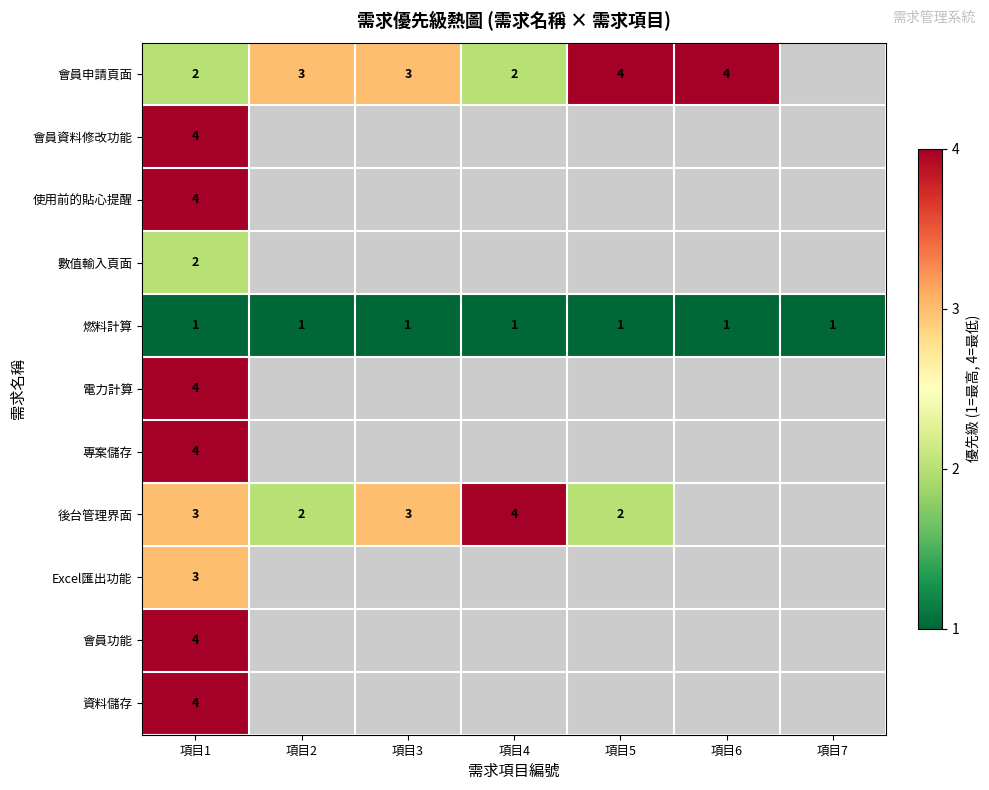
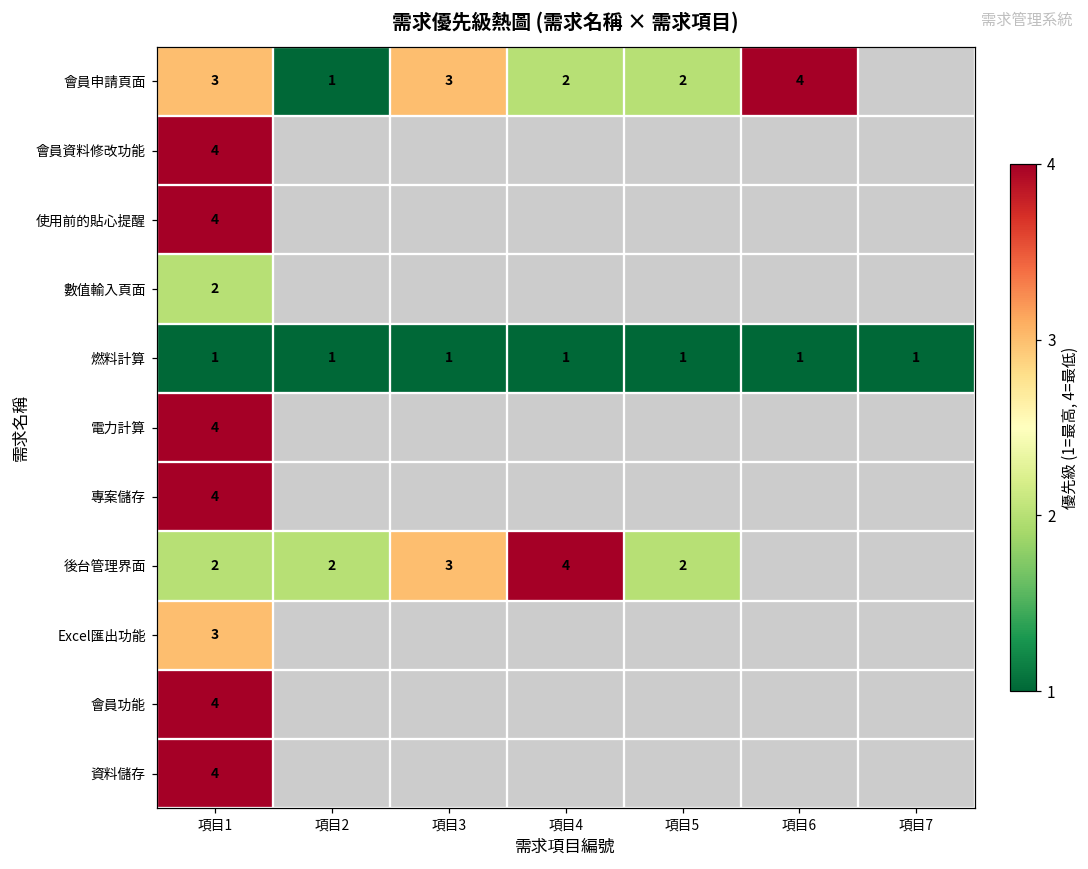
  {
    "會員申請頁面": {
-     "項目1": 2,
-     "項目2": 3,
+     "項目1": 3,
+     "項目2": 1,
      "項目3": 3,
      "項目4": 2,
-     "項目5": 4,
+     "項目5": 2,
      "項目6": 4
    },
    "會員資料修改功能": {
      "項目1": 4
    },
    "使用前的貼心提醒": {
      "項目1": 4
    },
    "數值輸入頁面": {
      "項目1": 2
    },
    "燃料計算": {
      "項目1": 1,
      "項目2": 1,
      "項目3": 1,
      "項目4": 1,
      "項目5": 1,
      "項目6": 1,
      "項目7": 1
    },
    "電力計算": {
      "項目1": 4
    },
    "專案儲存": {
      "項目1": 4
    },
    "後台管理界面": {
-     "項目1": 3,
+     "項目1": 2,
      "項目2": 2,
      "項目3": 3,
      "項目4": 4,
      "項目5": 2
    },
    "Excel匯出功能": {
      "項目1": 3
    },
    "會員功能": {
      "項目1": 4
    },
    "資料儲存": {
      "項目1": 4
    }
  }
